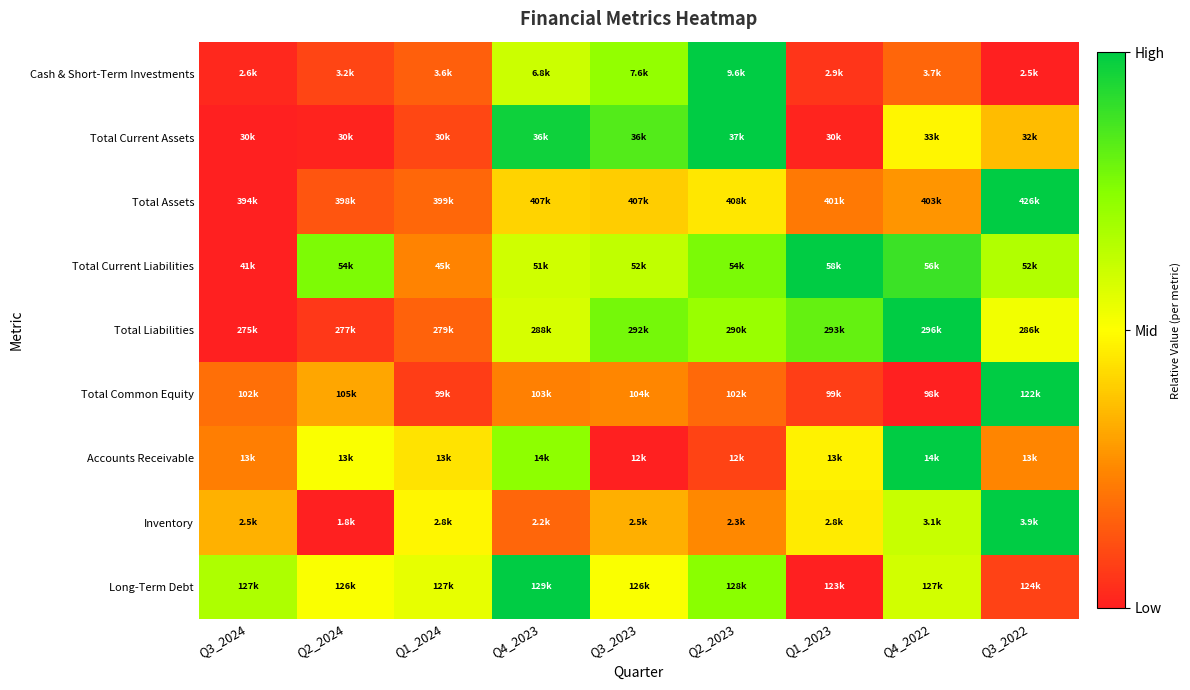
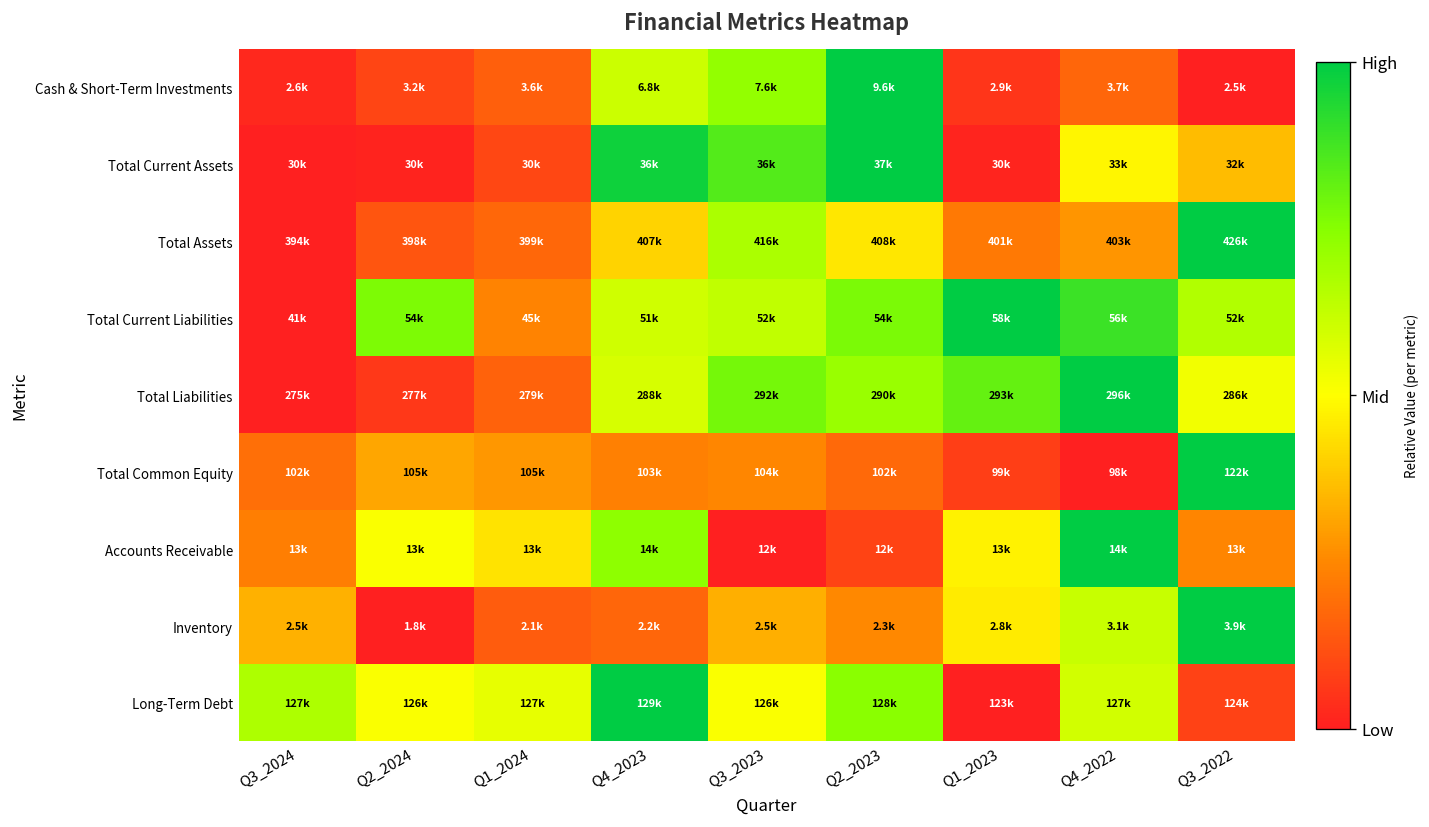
  {
    "Cash & Short-Term Investments": {
      "Q3_2024": "2.6k",
      "Q2_2024": "3.2k",
      "Q1_2024": "3.6k",
      "Q4_2023": "6.8k",
      "Q3_2023": "7.6k",
      "Q2_2023": "9.6k",
      "Q1_2023": "2.9k",
      "Q4_2022": "3.7k",
      "Q3_2022": "2.5k"
    },
    "Total Current Assets": {
      "Q3_2024": "30k",
      "Q2_2024": "30k",
      "Q1_2024": "30k",
      "Q4_2023": "36k",
      "Q3_2023": "36k",
      "Q2_2023": "37k",
      "Q1_2023": "30k",
      "Q4_2022": "33k",
      "Q3_2022": "32k"
    },
    "Total Assets": {
      "Q3_2024": "394k",
      "Q2_2024": "398k",
      "Q1_2024": "399k",
      "Q4_2023": "407k",
-     "Q3_2023": "407k",
+     "Q3_2023": "416k",
      "Q2_2023": "408k",
      "Q1_2023": "401k",
      "Q4_2022": "403k",
      "Q3_2022": "426k"
    },
    "Total Current Liabilities": {
      "Q3_2024": "41k",
      "Q2_2024": "54k",
      "Q1_2024": "45k",
      "Q4_2023": "51k",
      "Q3_2023": "52k",
      "Q2_2023": "54k",
      "Q1_2023": "58k",
      "Q4_2022": "56k",
      "Q3_2022": "52k"
    },
    "Total Liabilities": {
      "Q3_2024": "275k",
      "Q2_2024": "277k",
      "Q1_2024": "279k",
      "Q4_2023": "288k",
      "Q3_2023": "292k",
      "Q2_2023": "290k",
      "Q1_2023": "293k",
      "Q4_2022": "296k",
      "Q3_2022": "286k"
    },
    "Total Common Equity": {
      "Q3_2024": "102k",
      "Q2_2024": "105k",
-     "Q1_2024": "99k",
+     "Q1_2024": "105k",
      "Q4_2023": "103k",
      "Q3_2023": "104k",
      "Q2_2023": "102k",
      "Q1_2023": "99k",
      "Q4_2022": "98k",
      "Q3_2022": "122k"
    },
    "Accounts Receivable": {
      "Q3_2024": "13k",
      "Q2_2024": "13k",
      "Q1_2024": "13k",
      "Q4_2023": "14k",
      "Q3_2023": "12k",
      "Q2_2023": "12k",
      "Q1_2023": "13k",
      "Q4_2022": "14k",
      "Q3_2022": "13k"
    },
    "Inventory": {
      "Q3_2024": "2.5k",
      "Q2_2024": "1.8k",
-     "Q1_2024": "2.8k",
+     "Q1_2024": "2.1k",
      "Q4_2023": "2.2k",
      "Q3_2023": "2.5k",
      "Q2_2023": "2.3k",
      "Q1_2023": "2.8k",
      "Q4_2022": "3.1k",
      "Q3_2022": "3.9k"
    },
    "Long-Term Debt": {
      "Q3_2024": "127k",
      "Q2_2024": "126k",
      "Q1_2024": "127k",
      "Q4_2023": "129k",
      "Q3_2023": "126k",
      "Q2_2023": "128k",
      "Q1_2023": "123k",
      "Q4_2022": "127k",
      "Q3_2022": "124k"
    }
  }
